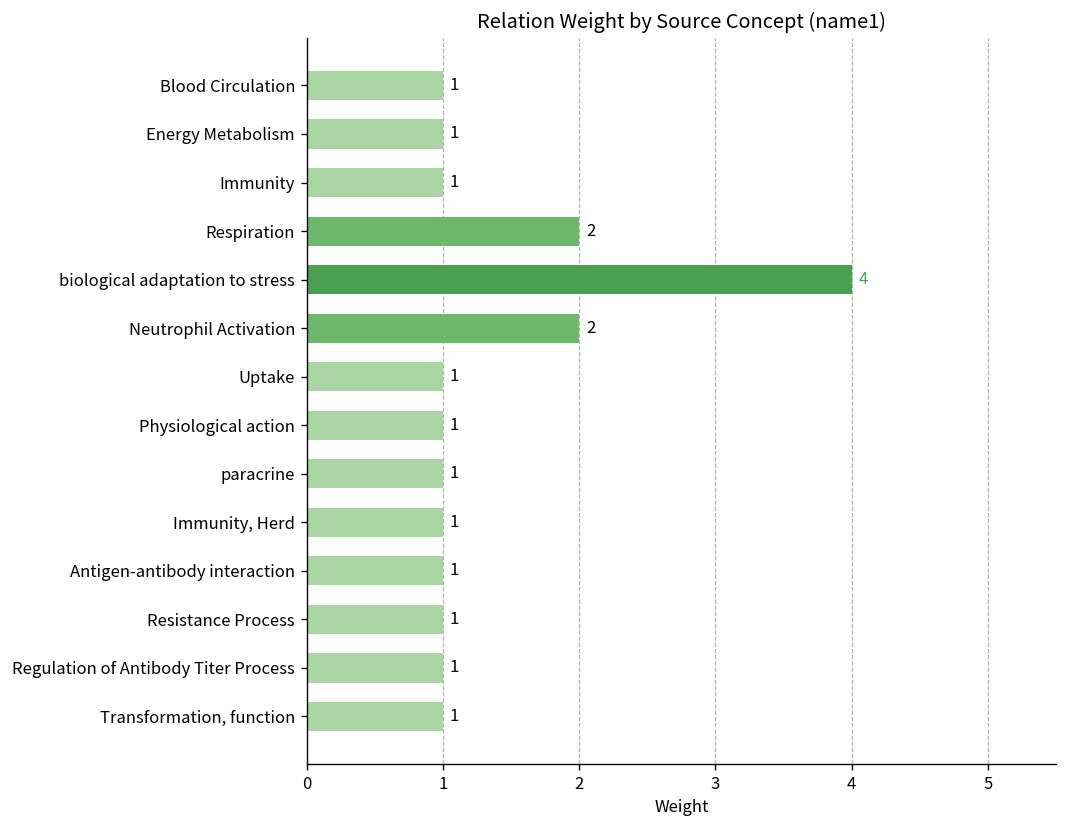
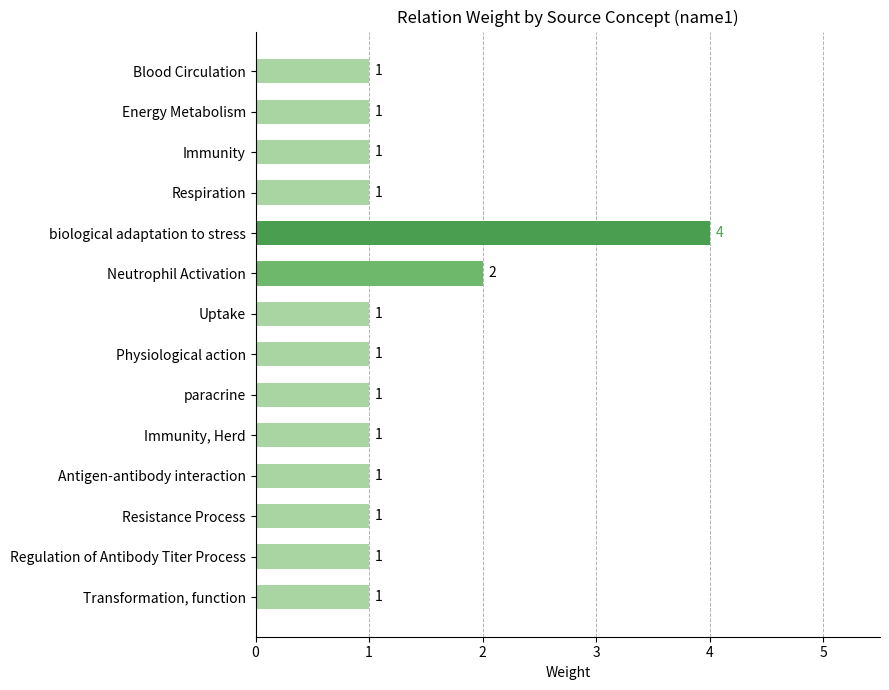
  {
    "Blood Circulation": 1,
    "Energy Metabolism": 1,
    "Immunity": 1,
-   "Respiration": 2,
+   "Respiration": 1,
    "biological adaptation to stress": 4,
    "Neutrophil Activation": 2,
    "Uptake": 1,
    "Physiological action": 1,
    "paracrine": 1,
    "Immunity, Herd": 1,
    "Antigen-antibody interaction": 1,
    "Resistance Process": 1,
    "Regulation of Antibody Titer Process": 1,
    "Transformation, function": 1
  }
